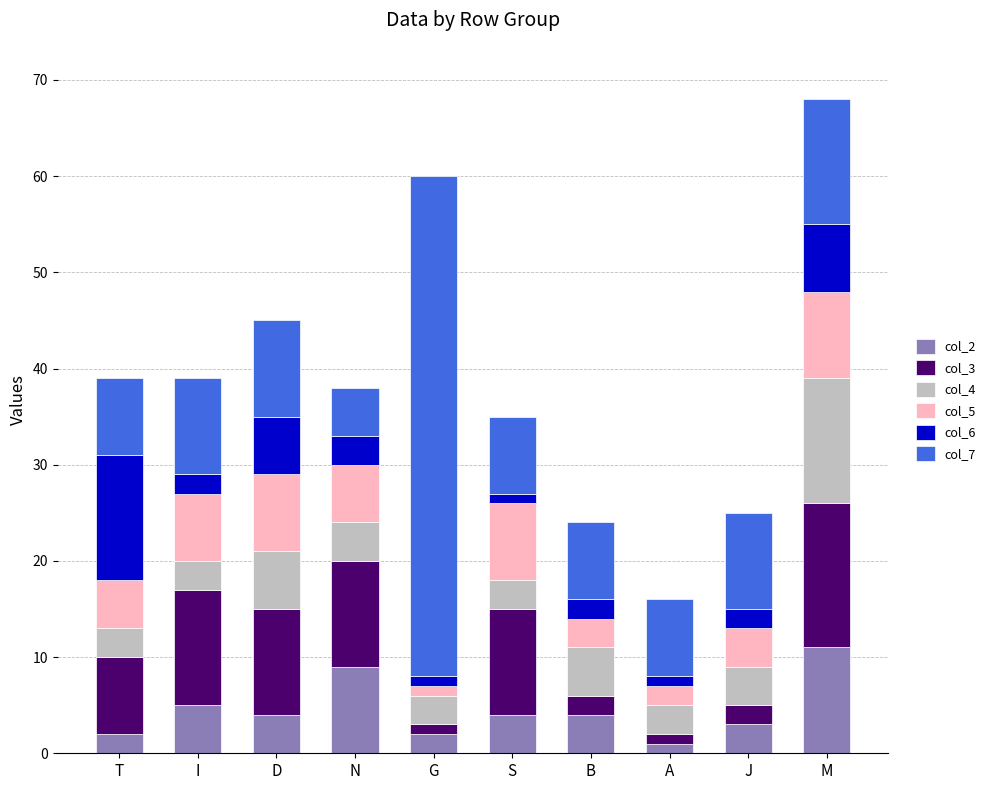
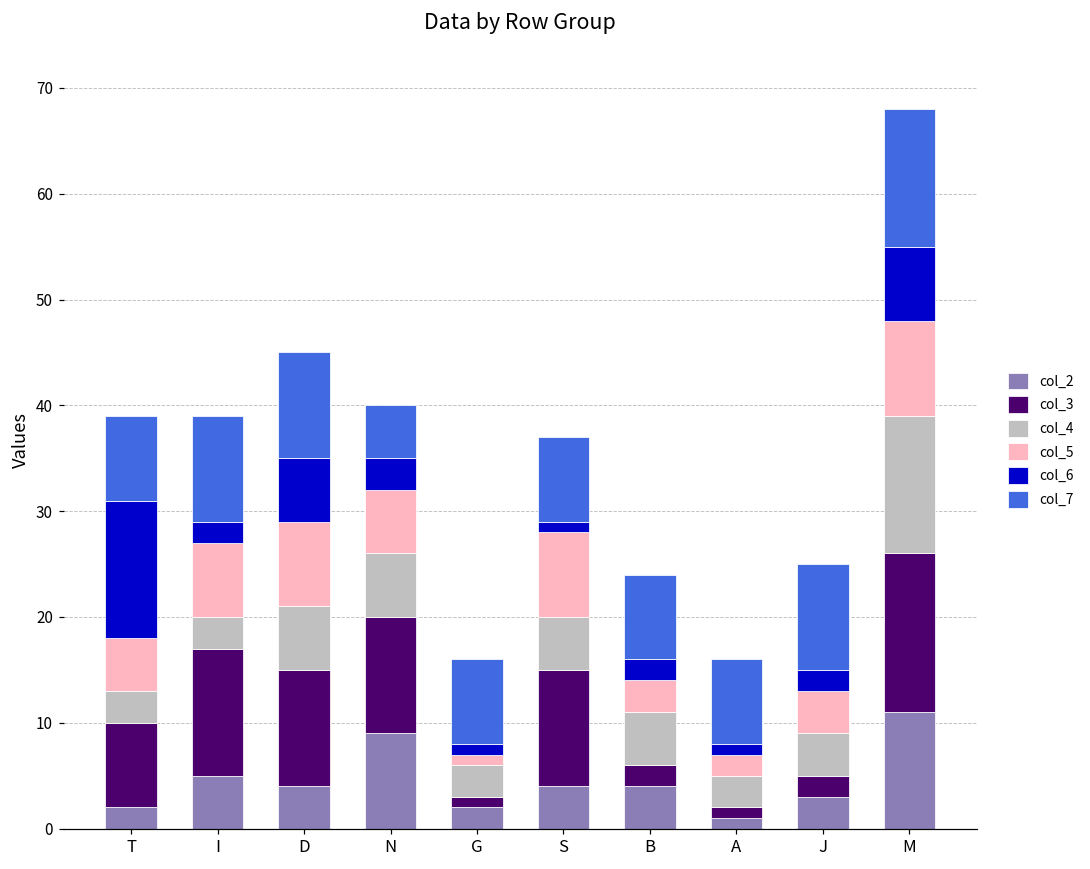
  {
    "col_2": {
      "T": 2,
      "I": 5,
      "D": 4,
      "N": 9,
      "G": 2,
      "S": 4,
      "B": 4,
      "A": 1,
      "J": 3,
      "M": 11
    },
    "col_3": {
      "T": 8,
      "I": 12,
      "D": 11,
      "N": 11,
      "G": 1,
      "S": 11,
      "B": 2,
      "A": 1,
      "J": 2,
      "M": 15
    },
    "col_4": {
      "T": 3,
      "I": 3,
      "D": 6,
-     "N": 4,
+     "N": 6,
      "G": 3,
-     "S": 3,
+     "S": 5,
      "B": 5,
      "A": 3,
      "J": 4,
      "M": 13
    },
    "col_5": {
      "T": 5,
      "I": 7,
      "D": 8,
      "N": 6,
      "G": 1,
      "S": 8,
      "B": 3,
      "A": 2,
      "J": 4,
      "M": 9
    },
    "col_6": {
      "T": 13,
      "I": 2,
      "D": 6,
      "N": 3,
      "G": 1,
      "S": 1,
      "B": 2,
      "A": 1,
      "J": 2,
      "M": 7
    },
    "col_7": {
      "T": 8,
      "I": 10,
      "D": 10,
      "N": 5,
-     "G": 52,
+     "G": 8,
      "S": 8,
      "B": 8,
      "A": 8,
      "J": 10,
      "M": 13
    }
  }
